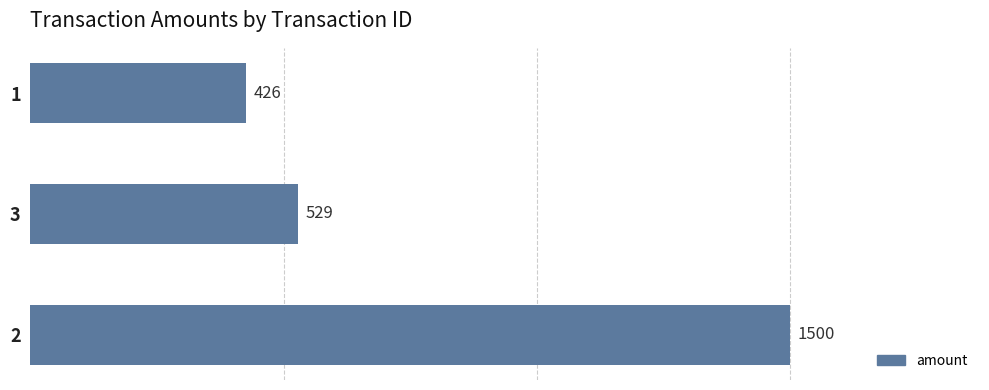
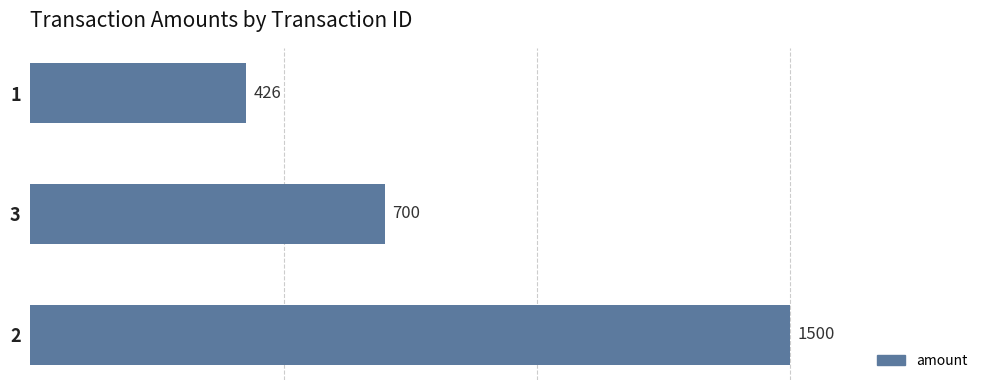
  {
    "1": 426,
-   "3": 529,
+   "3": 700,
    "2": 1500
  }
